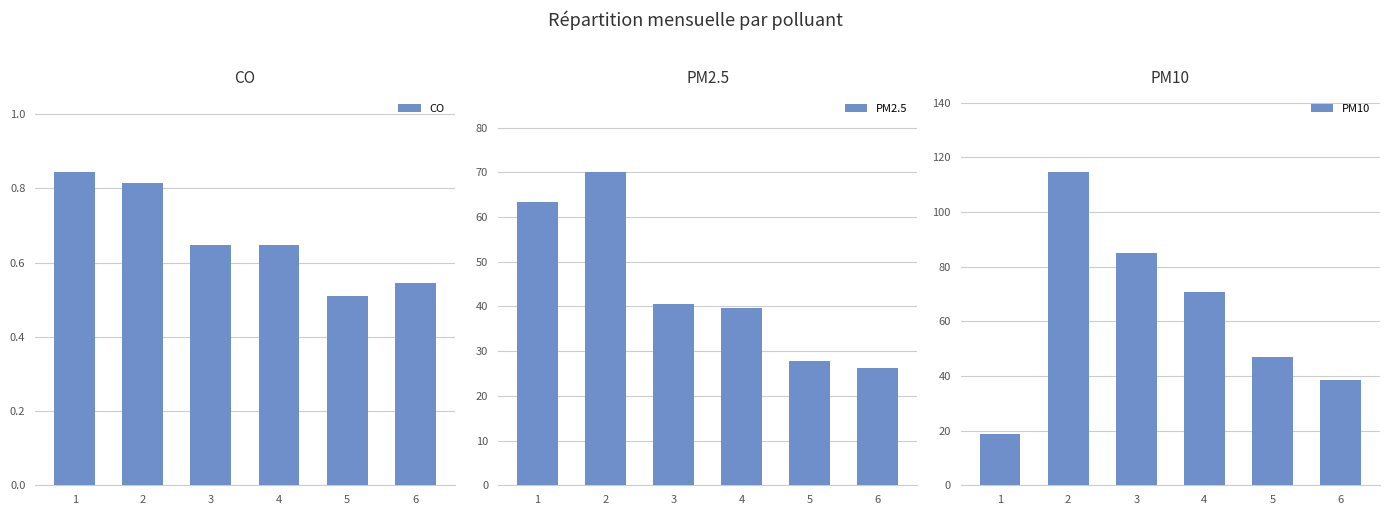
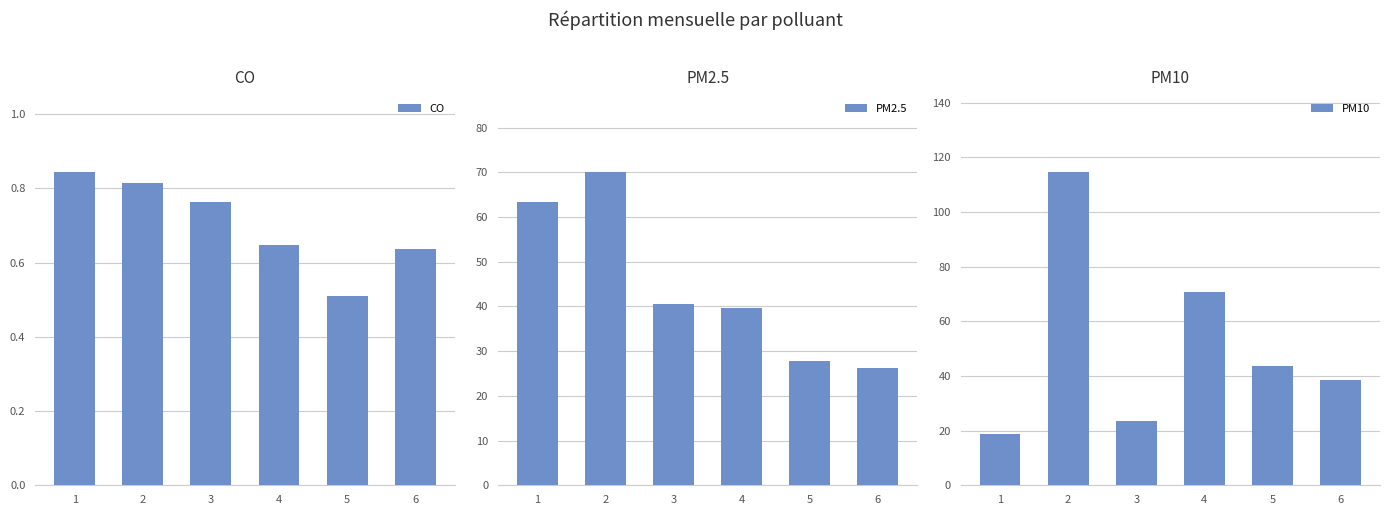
  {
    "CO": {
      "1": 0.84,
      "2": 0.81,
-     "3": 0.65,
+     "3": 0.76,
      "4": 0.65,
      "5": 0.51,
-     "6": 0.55
+     "6": 0.64
    },
    "PM2.5": {
      "1": 63,
      "2": 70,
      "3": 40,
      "4": 40,
      "5": 28,
      "6": 26
    },
    "PM10": {
      "1": 19,
      "2": 115,
-     "3": 85,
+     "3": 23,
      "4": 71,
-     "5": 47,
+     "5": 44,
      "6": 39
    }
  }
